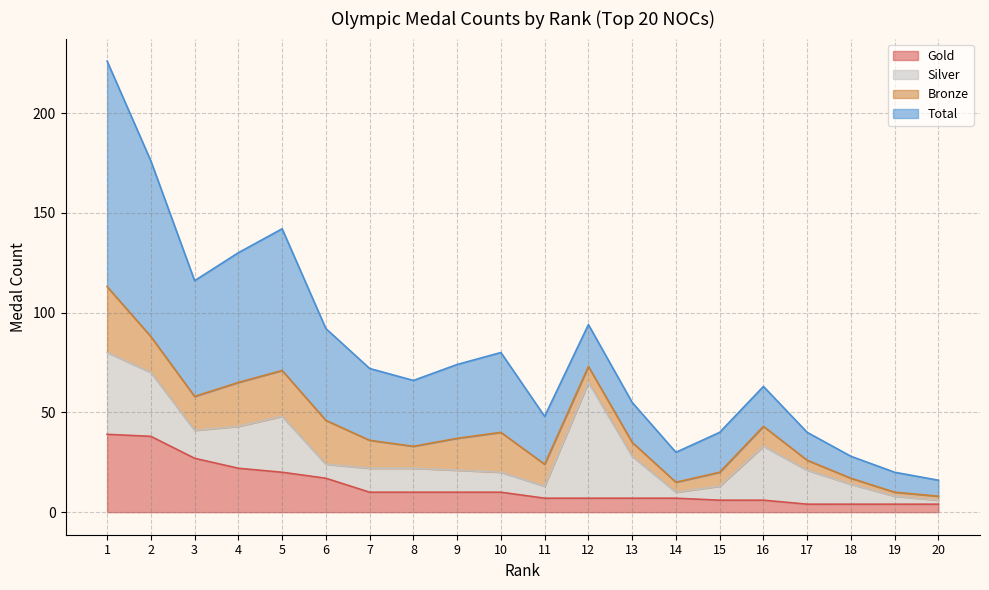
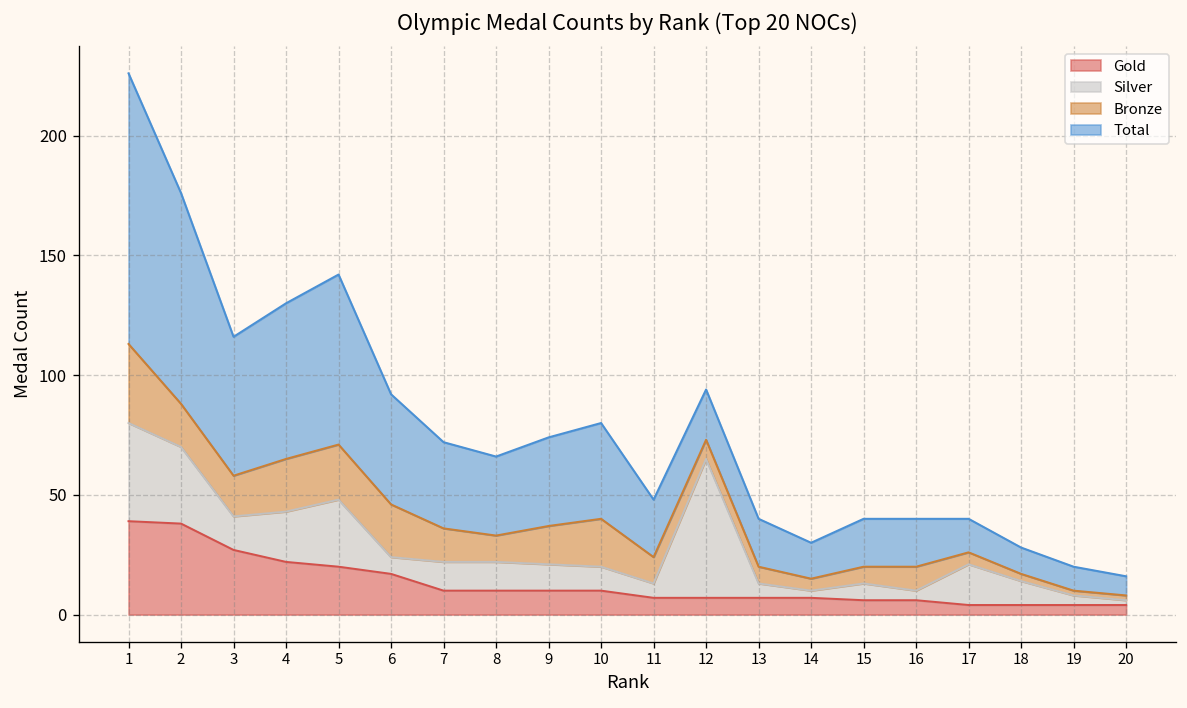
  {
    "Silver": {
      "1": 41,
      "2": 32,
      "3": 14,
      "4": 21,
      "5": 28,
      "6": 7,
      "7": 12,
      "8": 12,
      "9": 11,
      "10": 10,
      "11": 6,
      "12": 58,
-     "13": 21,
+     "13": 6,
      "14": 3,
      "15": 7,
-     "16": 27,
+     "16": 4,
      "17": 17,
      "18": 10,
      "19": 4,
      "20": 2
    },
    "Total": {
      "1": 113,
      "2": 88,
      "3": 58,
      "4": 65,
      "5": 71,
      "6": 46,
      "7": 36,
      "8": 33,
      "9": 37,
      "10": 40,
      "11": 24,
      "12": 21,
      "13": 20,
      "14": 15,
      "15": 20,
      "16": 20,
      "17": 14,
      "18": 11,
      "19": 10,
      "20": 8
    }
  }
